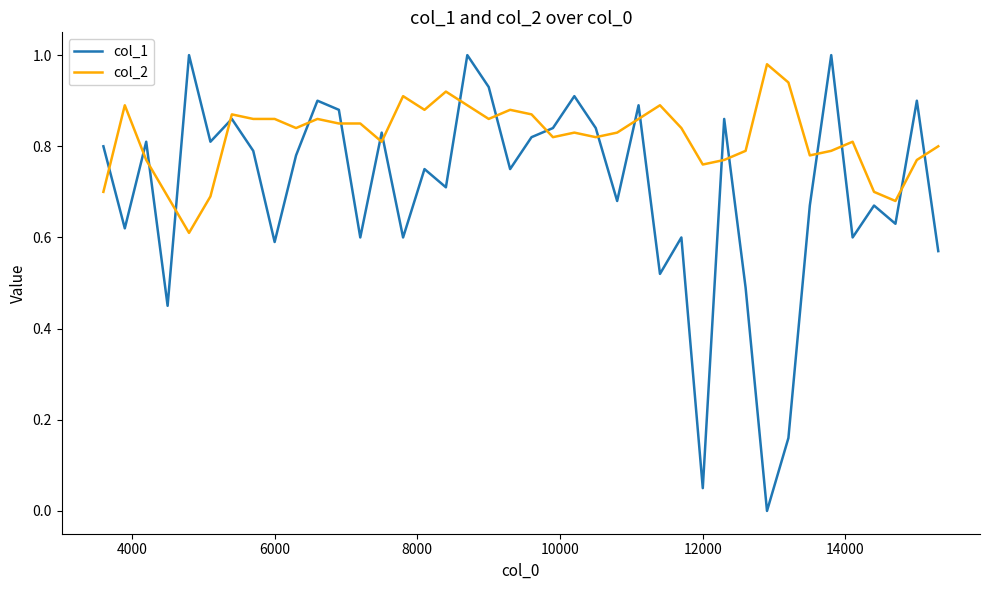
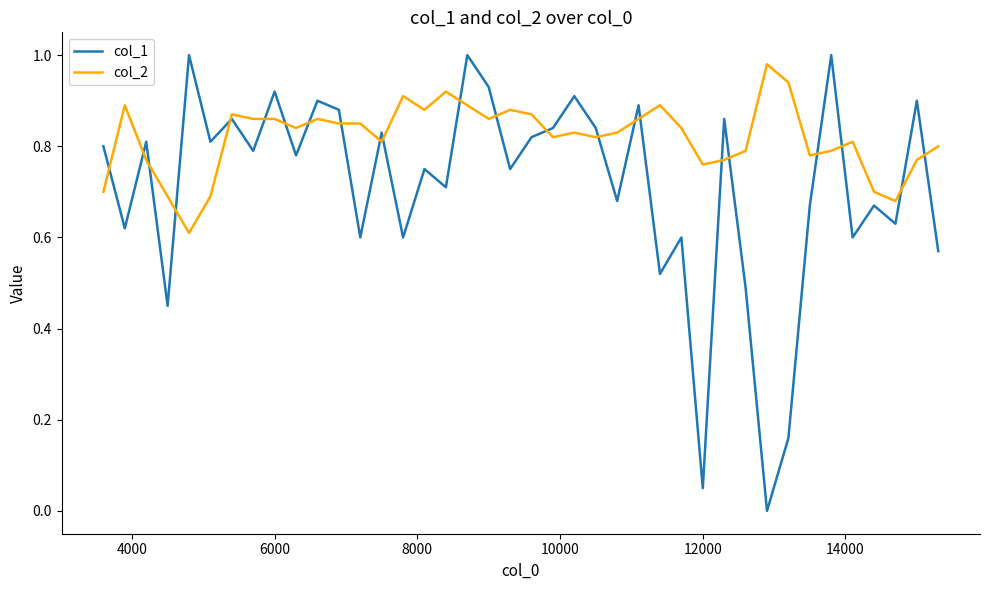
  {
    "col_1": {
-     "6000": 0.59,
+     "6000": 0.92,
      "12000": 0.05
    },
    "col_2": {
      "6000": 0.86,
      "12000": 0.76
    }
  }
